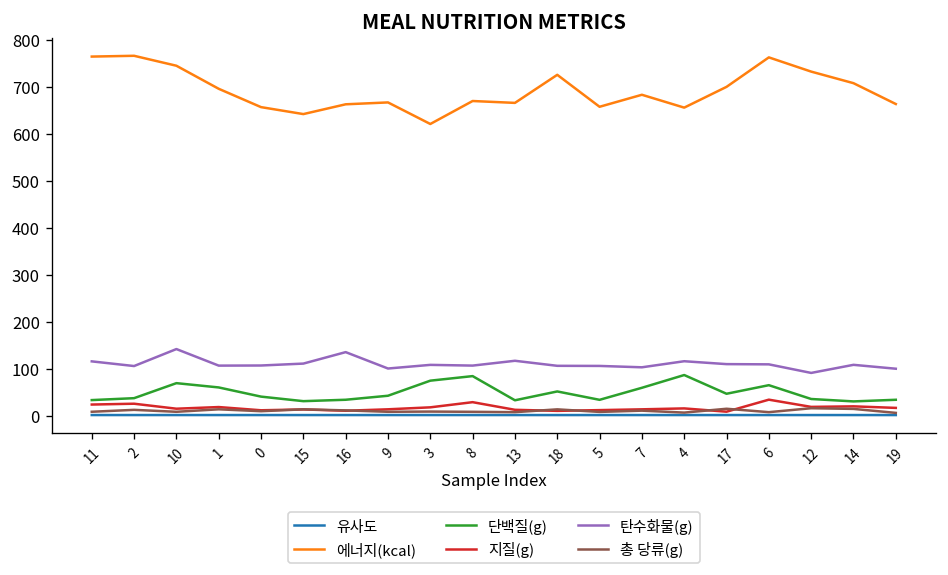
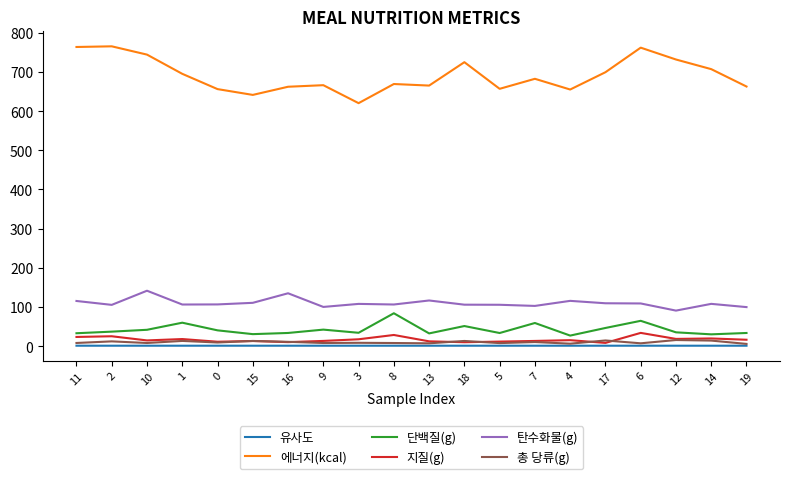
  {
    "유사도": {
      "11": 0,
      "2": 0,
      "10": 0,
      "1": 0,
      "0": 0,
      "15": 0,
      "16": 0,
      "9": 0,
      "3": 0,
      "8": 0,
      "18": 0,
      "5": 0,
      "7": 0,
      "17": 0,
      "12": 0,
      "14": 0
    },
    "에너지(kcal)": {
      "11": 760,
      "2": 770,
      "10": 740,
      "1": 700,
      "0": 660,
      "15": 640,
      "16": 660,
      "9": 670,
      "3": 620,
      "8": 670,
      "13": 670,
      "18": 730,
      "5": 660,
      "7": 680,
      "4": 660,
      "17": 700,
      "6": 760,
      "12": 730,
      "14": 710,
      "19": 660
    },
    "단백질(g)": {
      "11": 30,
      "2": 40,
-     "10": 70,
+     "10": 40,
      "1": 60,
      "0": 40,
      "15": 30,
      "16": 30,
      "9": 40,
-     "3": 70,
+     "3": 30,
      "8": 80,
      "13": 30,
      "18": 50,
      "5": 30,
      "7": 60,
-     "4": 90,
+     "4": 30,
      "17": 50,
      "6": 60,
      "12": 40,
      "14": 30,
      "19": 30
    },
    "지질(g)": {
      "11": 20,
      "2": 30,
      "10": 10,
      "3": 20,
      "8": 30,
      "4": 20,
      "6": 30,
      "19": 20
    },
    "탄수화물(g)": {
      "11": 120,
      "2": 110,
      "10": 140,
      "1": 110,
      "0": 110,
      "15": 110,
      "16": 130,
      "9": 100,
      "3": 110,
      "8": 110,
      "13": 120,
      "18": 110,
      "5": 110,
      "7": 100,
      "4": 120,
      "17": 110,
      "6": 110,
      "12": 90,
      "14": 110,
      "19": 100
    },
    "총 당류(g)": {
      "11": 10,
      "2": 10,
      "10": 10,
      "3": 10,
      "8": 10
    }
  }
